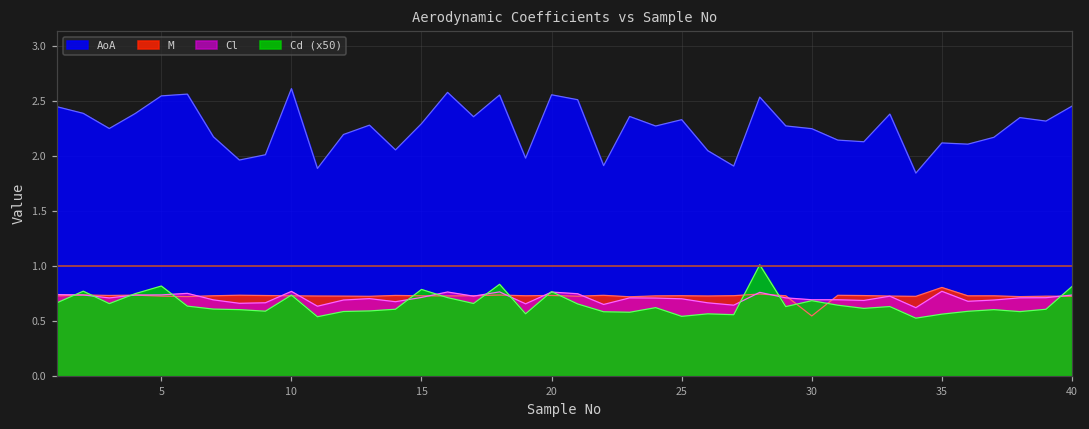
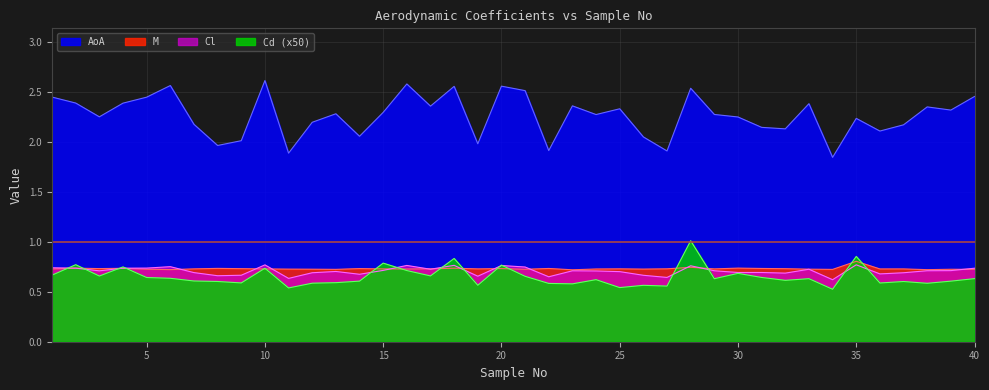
  {
    "AoA": {
-     "5": 2.5,
+     "5": 2.4,
      "10": 2.6,
      "15": 2.3,
      "20": 2.6,
      "25": 2.3,
      "30": 2.2,
-     "35": 2.1,
+     "35": 2.2,
      "40": 2.5
    },
    "M": {
      "20": 0.7,
      "25": 0.7,
-     "30": 0.5,
+     "30": 0.7,
      "35": 0.8
    },
    "Cl": {
      "10": 0.8,
      "25": 0.7,
      "35": 0.8
    },
    "Cd (x50)": {
-     "5": 0.8,
+     "5": 0.6,
      "15": 0.8,
      "25": 0.5,
-     "35": 0.6,
-     "40": 0.8
+     "35": 0.9,
+     "40": 0.6
    }
  }
